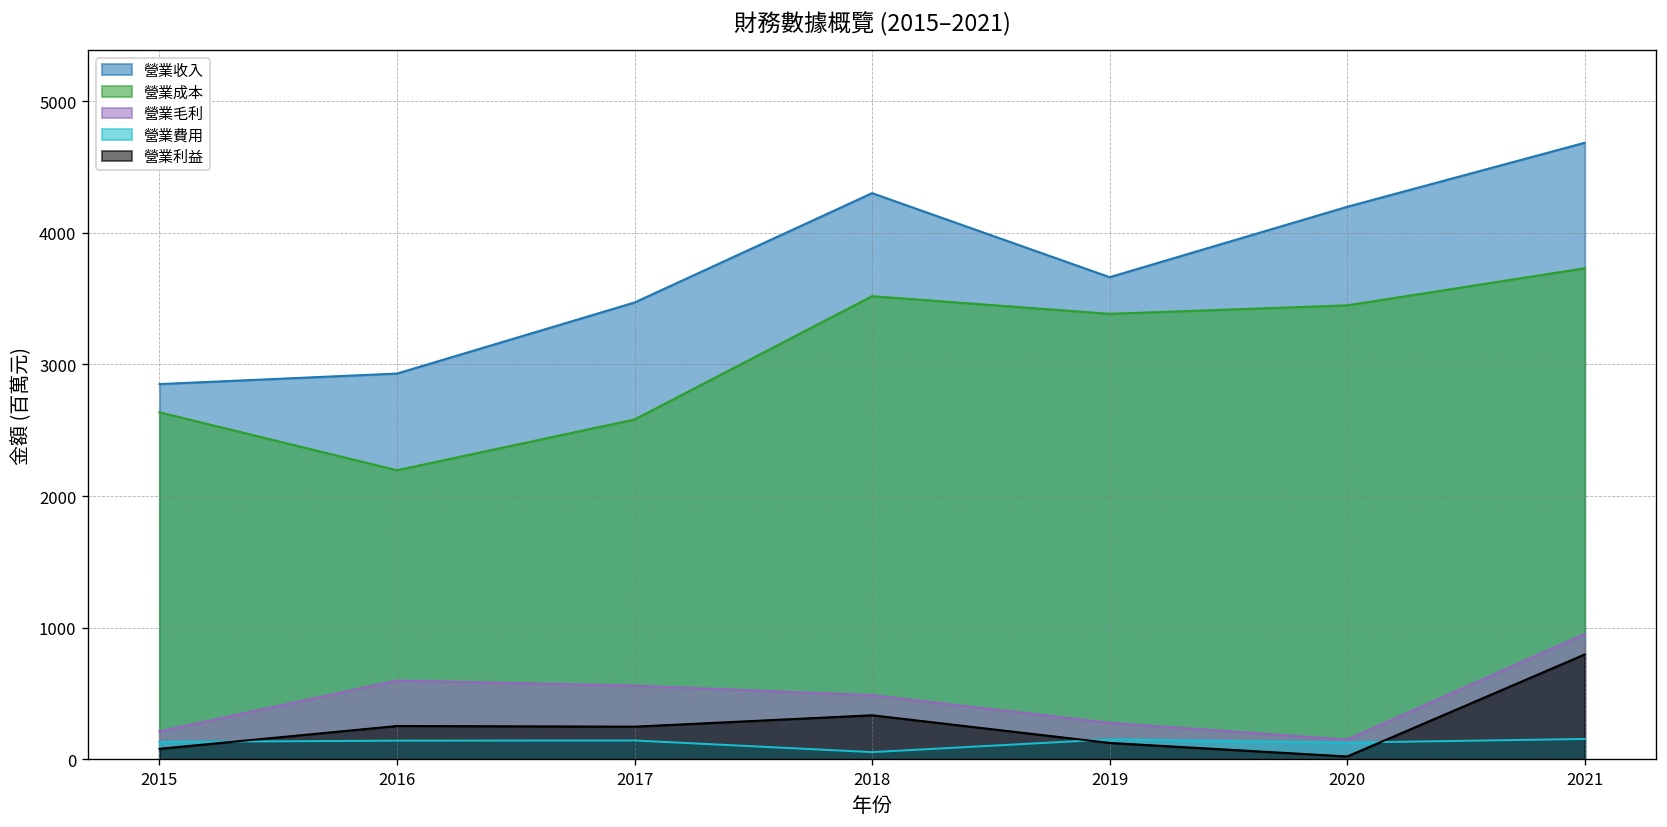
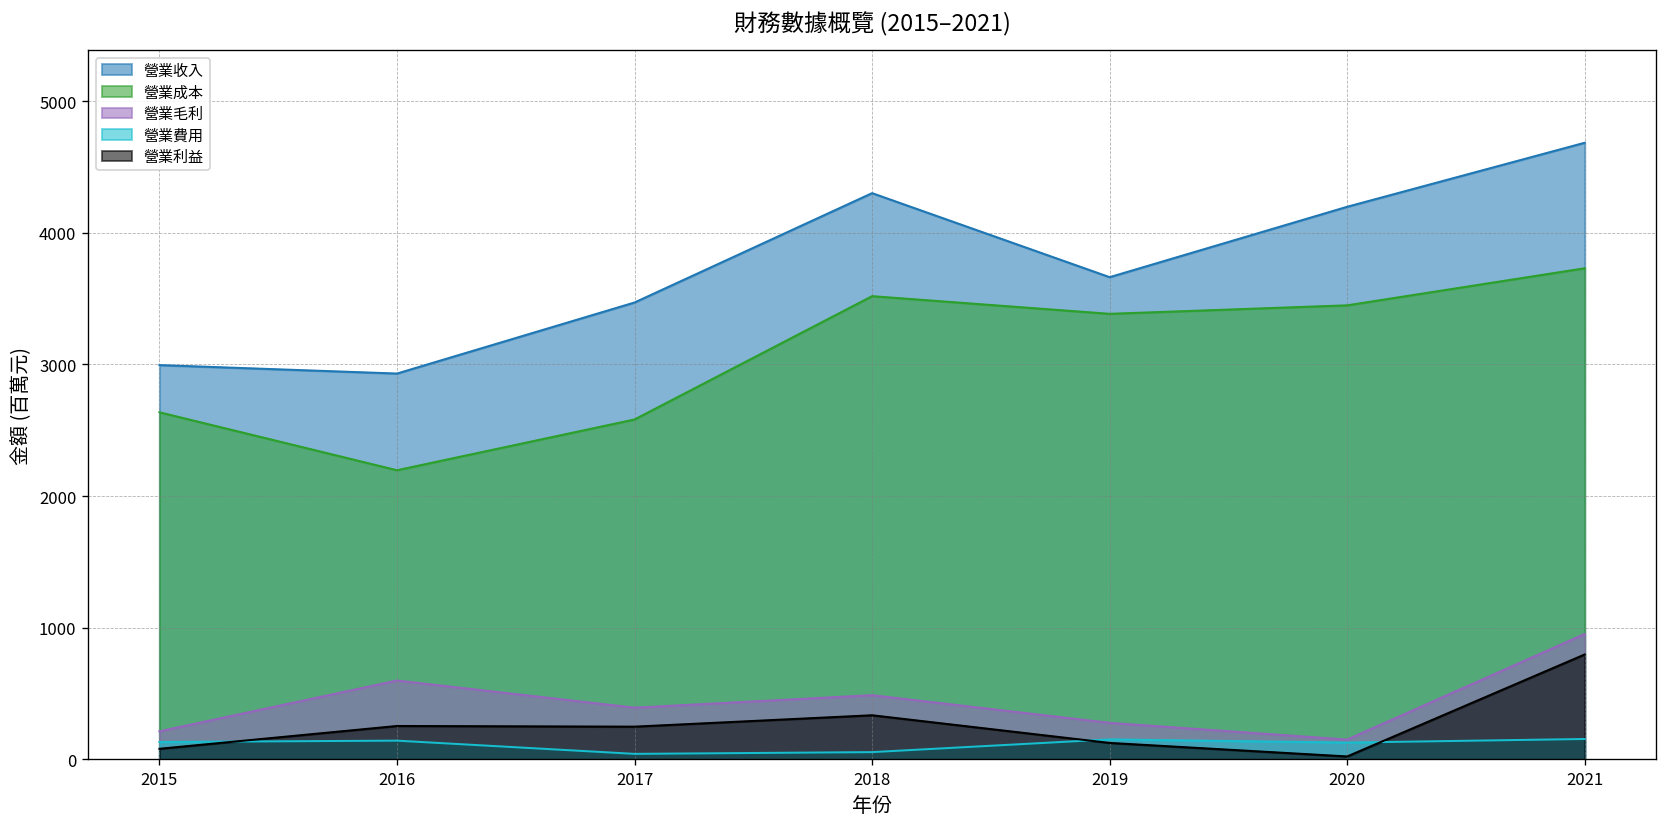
  {
    "營業收入": {
-     "2015": 2850,
+     "2015": 2990,
      "2016": 2930,
      "2017": 3470,
      "2018": 4300,
      "2019": 3660,
      "2020": 4200,
      "2021": 4680
    },
    "營業成本": {
      "2015": 2640,
      "2016": 2200,
      "2017": 2580,
      "2018": 3520,
      "2019": 3380,
      "2020": 3450,
      "2021": 3730
    },
    "營業毛利": {
      "2015": 210,
      "2016": 600,
-     "2017": 560,
+     "2017": 390,
      "2018": 490,
      "2019": 280,
      "2020": 150,
      "2021": 950
    },
    "營業費用": {
      "2015": 130,
      "2016": 140,
-     "2017": 140,
+     "2017": 40,
      "2018": 60,
      "2019": 150,
      "2020": 130,
      "2021": 160
    },
    "營業利益": {
      "2015": 80,
      "2016": 250,
      "2017": 250,
      "2018": 340,
      "2019": 130,
      "2020": 20,
      "2021": 800
    }
  }
